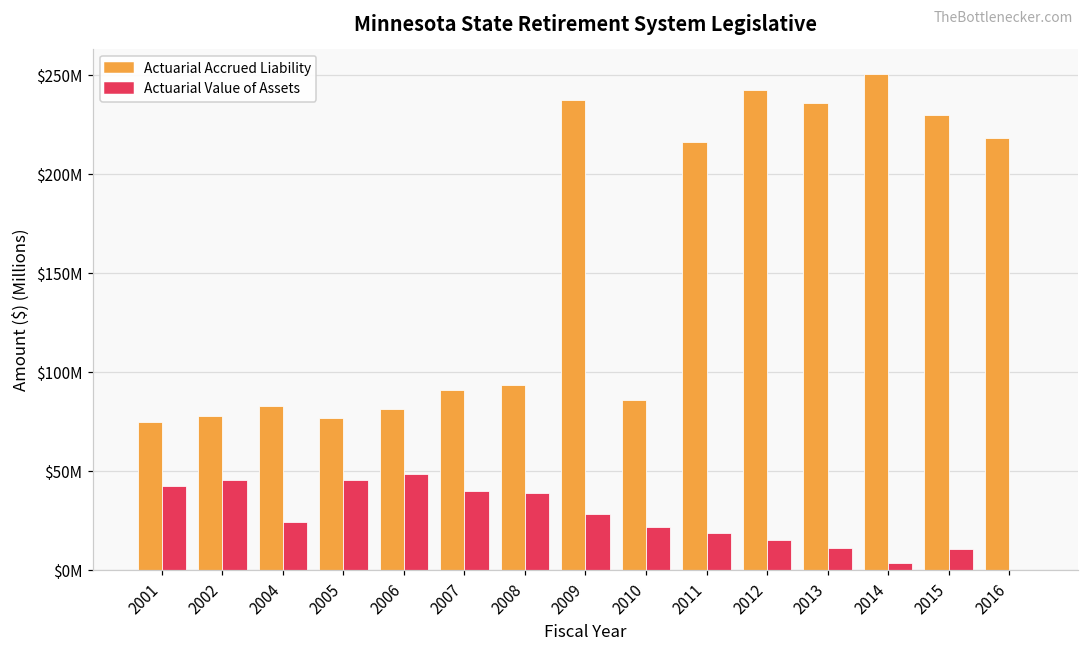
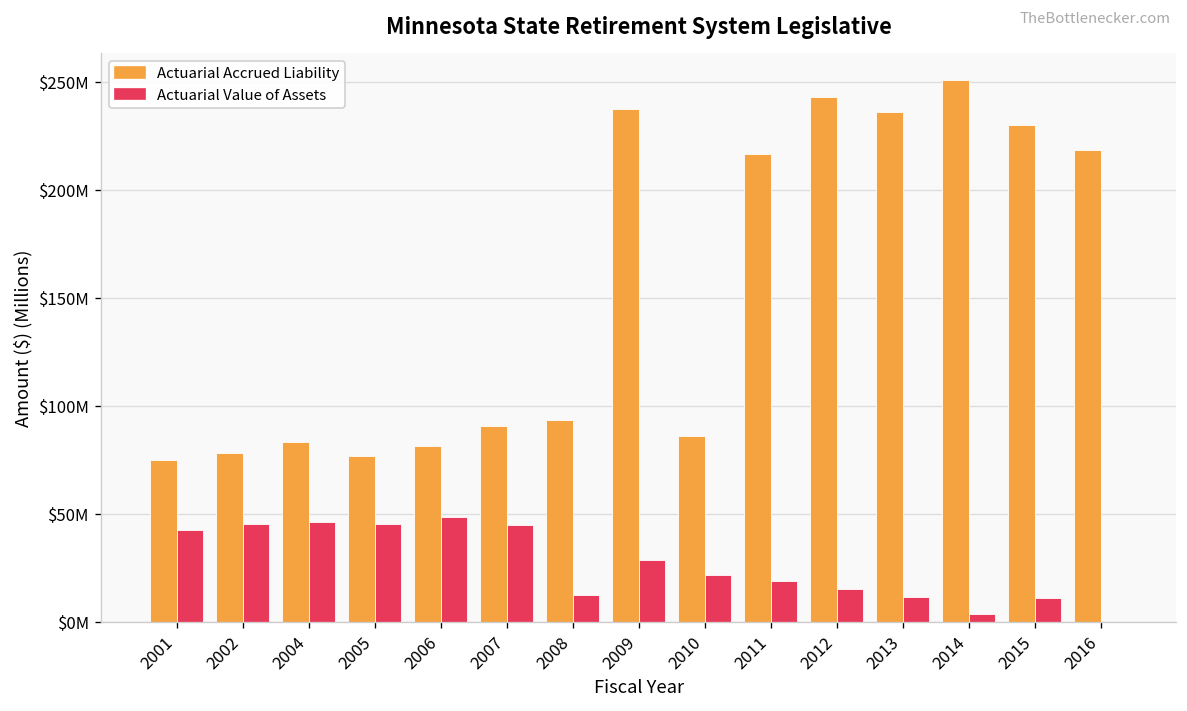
  {
    "Actuarial Accrued Liability": {
      "2001": "$75000000",
      "2002": "$78000000",
      "2004": "$83000000",
      "2005": "$77000000",
      "2006": "$81000000",
      "2007": "$91000000",
      "2008": "$94000000",
      "2009": "$238000000",
      "2010": "$86000000",
      "2011": "$217000000",
      "2012": "$243000000",
      "2013": "$236000000",
      "2014": "$251000000",
      "2015": "$230000000",
      "2016": "$219000000"
    },
    "Actuarial Value of Assets": {
      "2001": "$43000000",
      "2002": "$46000000",
-     "2004": "$24000000",
+     "2004": "$46000000",
      "2005": "$46000000",
      "2006": "$49000000",
-     "2007": "$40000000",
-     "2008": "$39000000",
+     "2007": "$45000000",
+     "2008": "$13000000",
      "2009": "$29000000",
      "2010": "$22000000",
      "2011": "$19000000",
      "2012": "$16000000",
      "2013": "$11000000",
      "2014": "$4000000",
      "2015": "$11000000",
      "2016": "$0"
    }
  }
